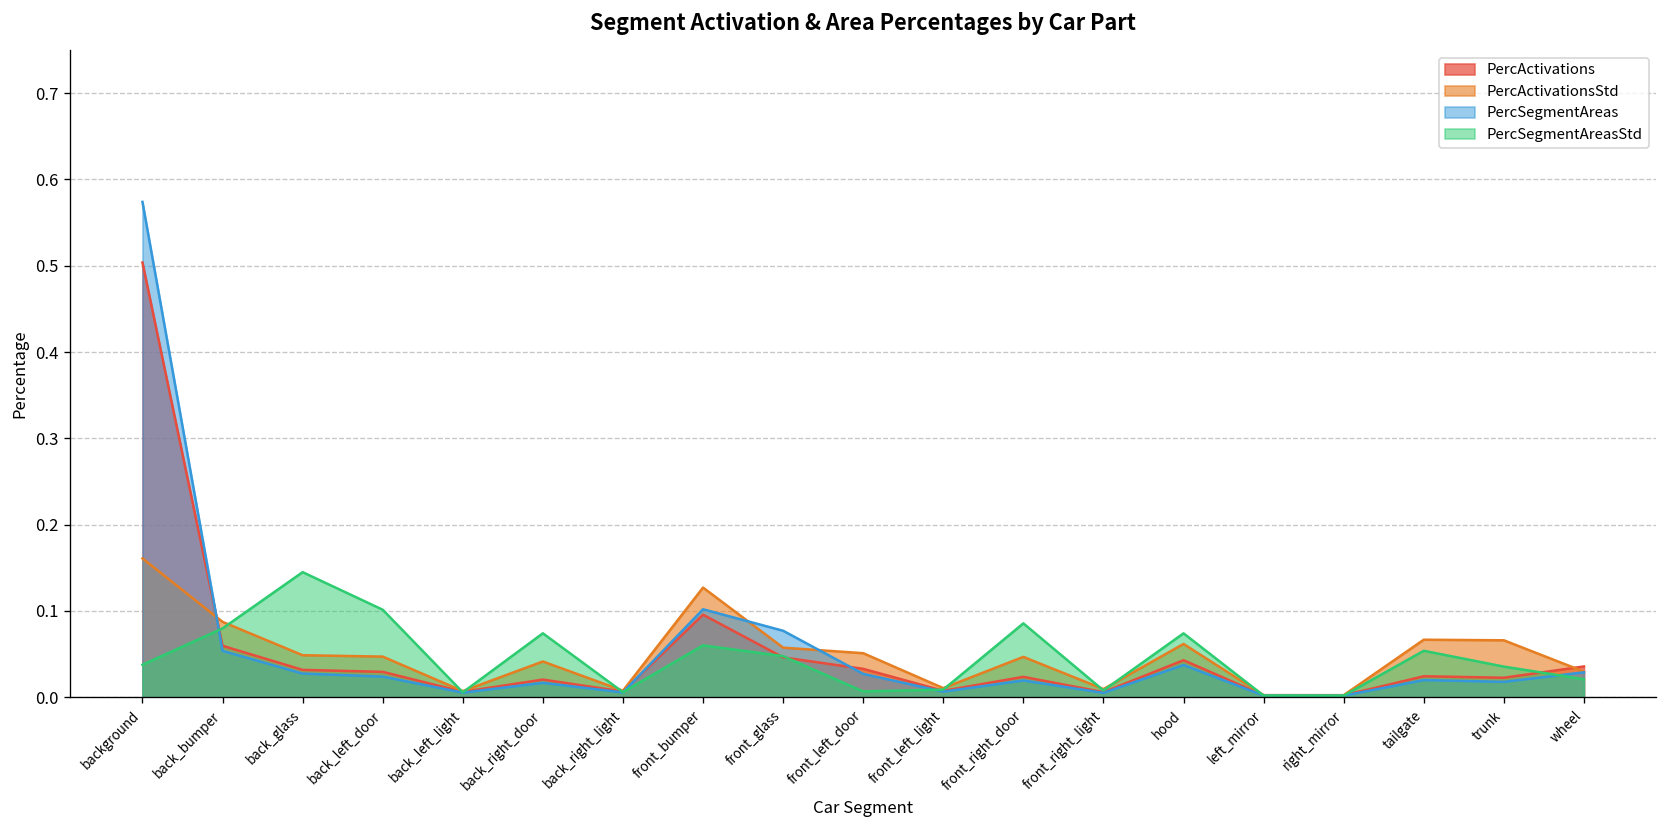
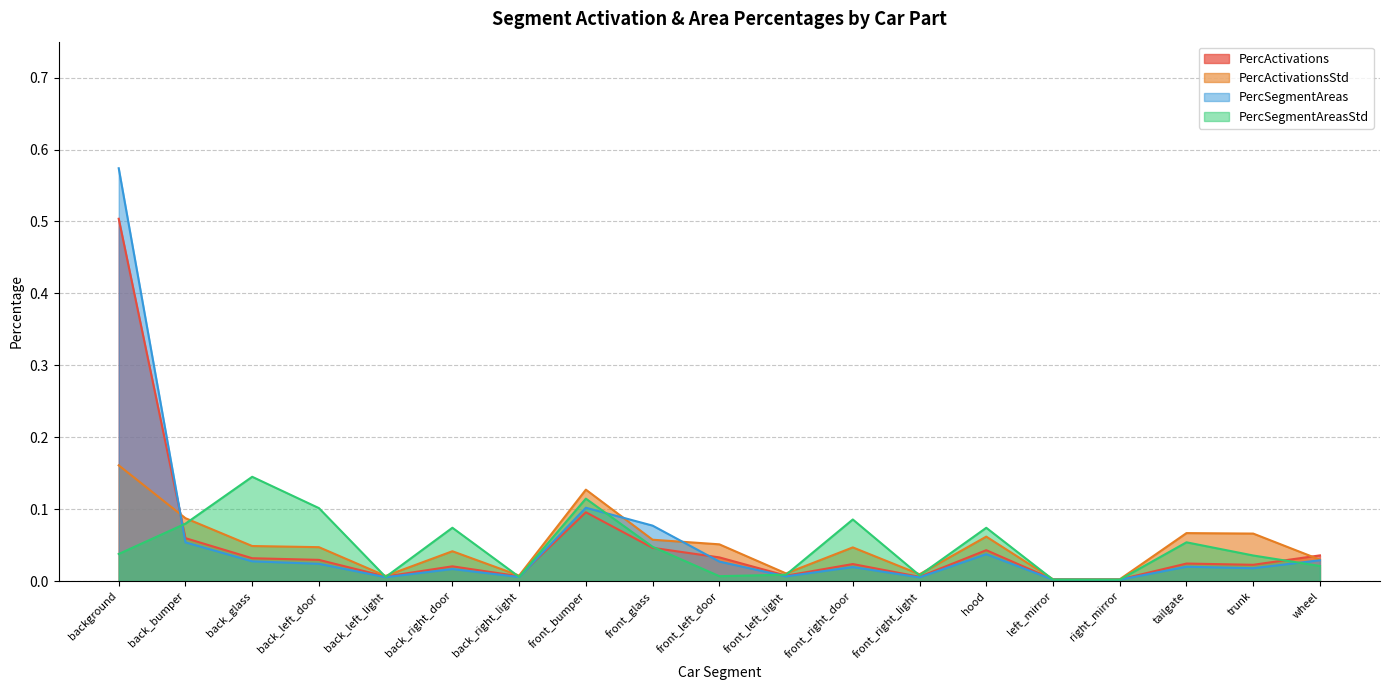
  {
    "PercSegmentAreas": {
      "background": 0.57,
      "back_bumper": 0.05,
      "back_glass": 0.03,
      "back_left_door": 0.02,
      "back_right_door": 0.02,
      "front_bumper": 0.10,
      "front_glass": 0.08,
      "front_left_door": 0.03,
      "front_right_door": 0.02,
      "hood": 0.04,
      "tailgate": 0.02,
      "trunk": 0.02
    },
    "PercSegmentAreasStd": {
      "background": 0.04,
      "back_bumper": 0.08,
      "back_glass": 0.14,
      "back_left_door": 0.10,
      "back_right_door": 0.07,
-     "front_bumper": 0.06,
+     "front_bumper": 0.11,
      "front_left_door": 0.01,
      "front_right_door": 0.09,
      "hood": 0.07,
      "tailgate": 0.05,
      "trunk": 0.04,
      "wheel": 0.02
    }
  }
